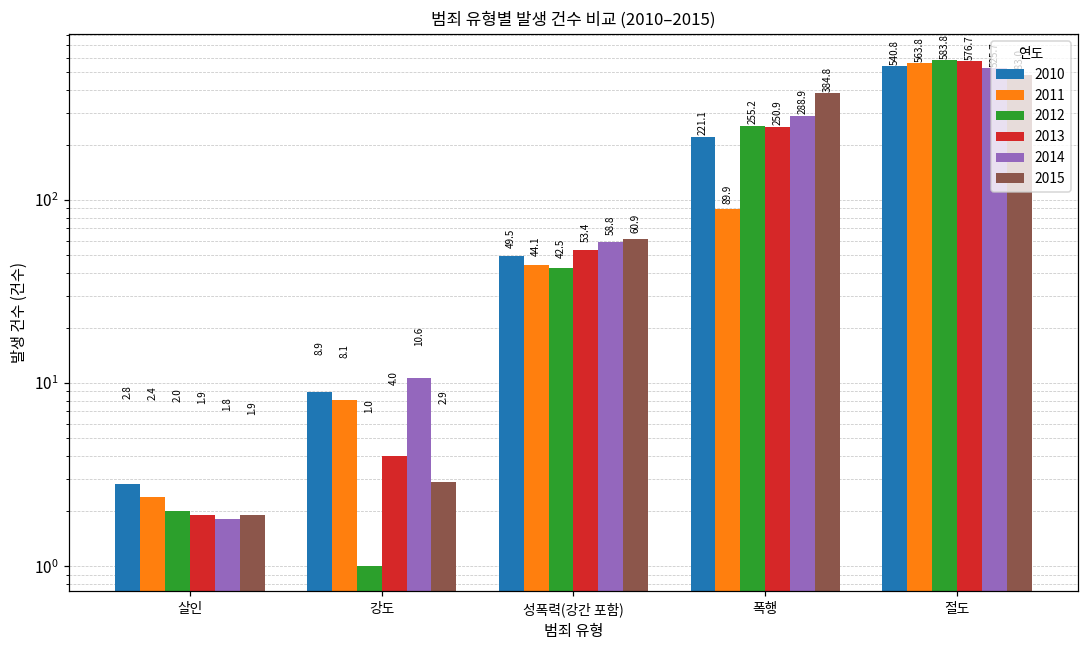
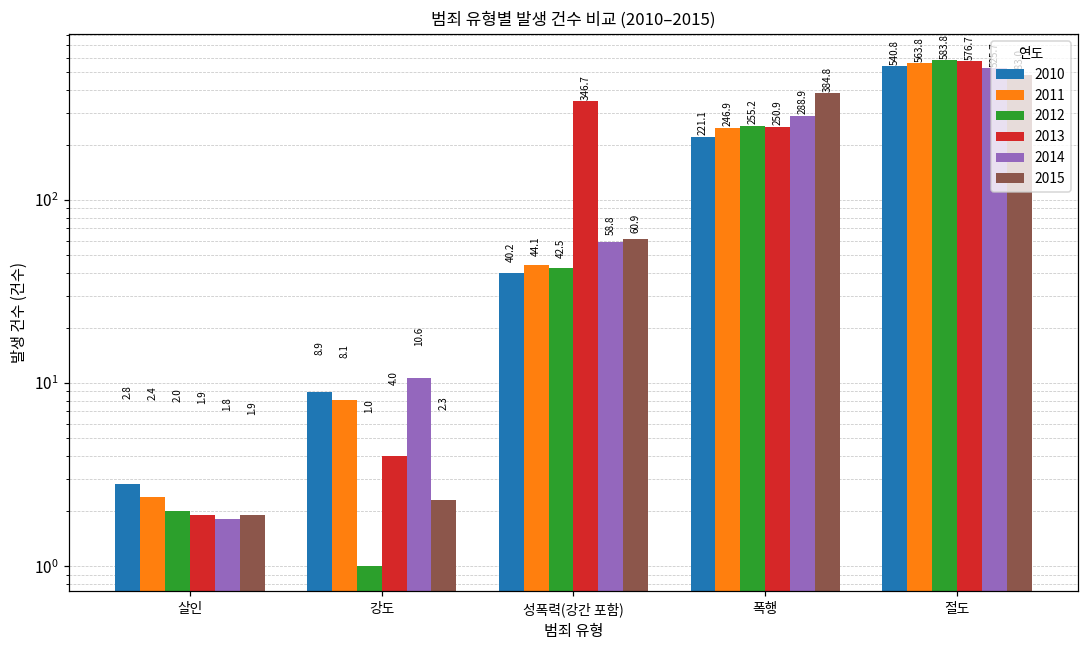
  {
    "2010": {
-     "성폭력(강간 포함)": 49.5,
+     "성폭력(강간 포함)": 40.2,
      "폭행": 221.1,
      "절도": 540.8
    },
    "2011": {
      "성폭력(강간 포함)": 44.1,
-     "폭행": 89.9,
+     "폭행": 246.9,
      "절도": 563.8
    },
    "2012": {
      "성폭력(강간 포함)": 42.5,
      "폭행": 255.2,
      "절도": 583.8
    },
    "2013": {
-     "성폭력(강간 포함)": 53.4,
+     "성폭력(강간 포함)": 346.7,
      "폭행": 250.9,
      "절도": 576.7
    },
    "2014": {
      "성폭력(강간 포함)": 58.8,
      "폭행": 288.9
    },
    "2015": {
-     "강도": 2.9,
+     "강도": 2.3,
      "성폭력(강간 포함)": 60.9,
      "폭행": 384.8
    }
  }
